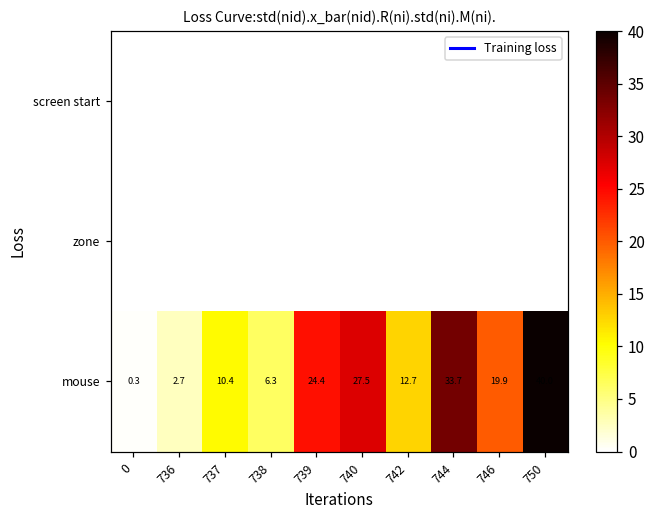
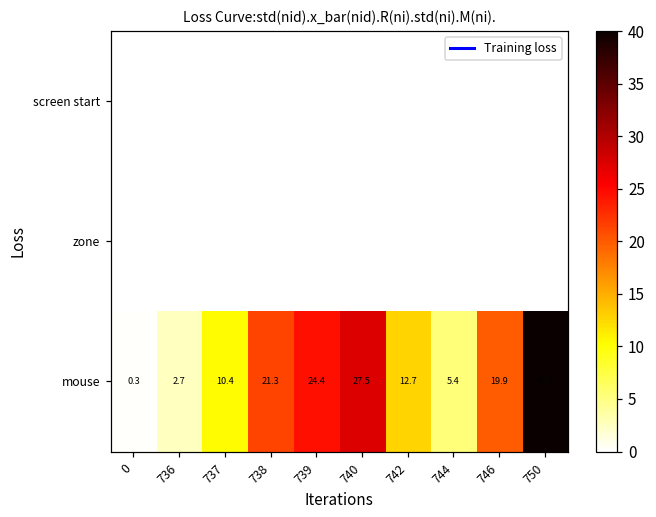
  {
    "mouse": {
      "0": 0.3,
      "736": 2.7,
      "737": 10.4,
-     "738": 6.3,
+     "738": 21.3,
      "739": 24.4,
      "740": 27.5,
      "742": 12.7,
-     "744": 33.7,
+     "744": 5.4,
      "746": 19.9
    }
  }
